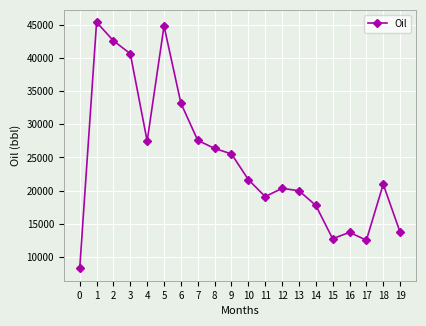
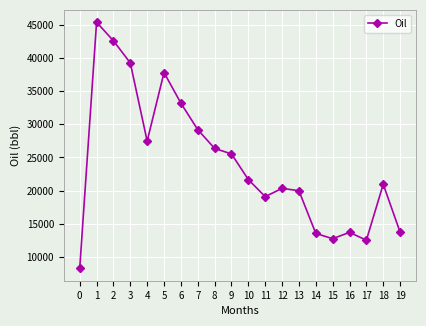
  {
    "0": 8000,
    "1": 45000,
    "2": 43000,
-   "3": 41000,
+   "3": 39000,
    "4": 27000,
-   "5": 45000,
+   "5": 38000,
    "6": 33000,
-   "7": 28000,
+   "7": 29000,
    "8": 26000,
    "9": 26000,
    "10": 22000,
    "11": 19000,
    "12": 20000,
    "13": 20000,
-   "14": 18000,
+   "14": 14000,
    "15": 13000,
    "16": 14000,
    "17": 13000,
    "18": 21000,
    "19": 14000
  }
